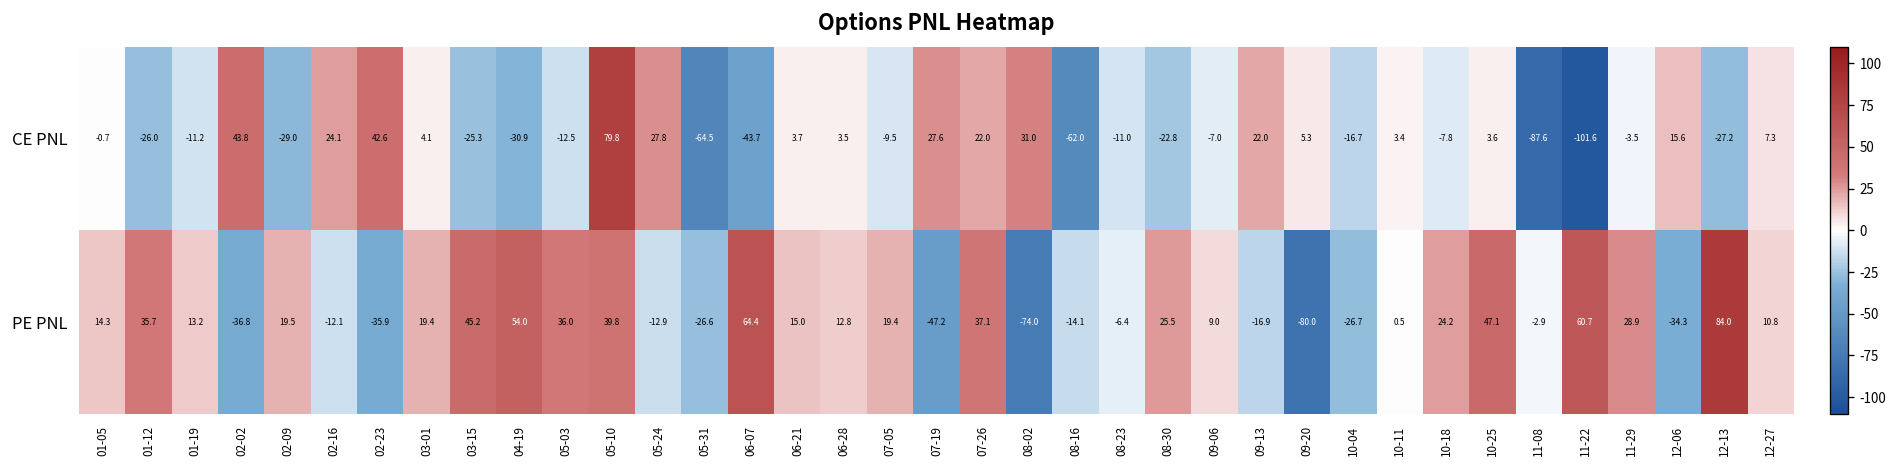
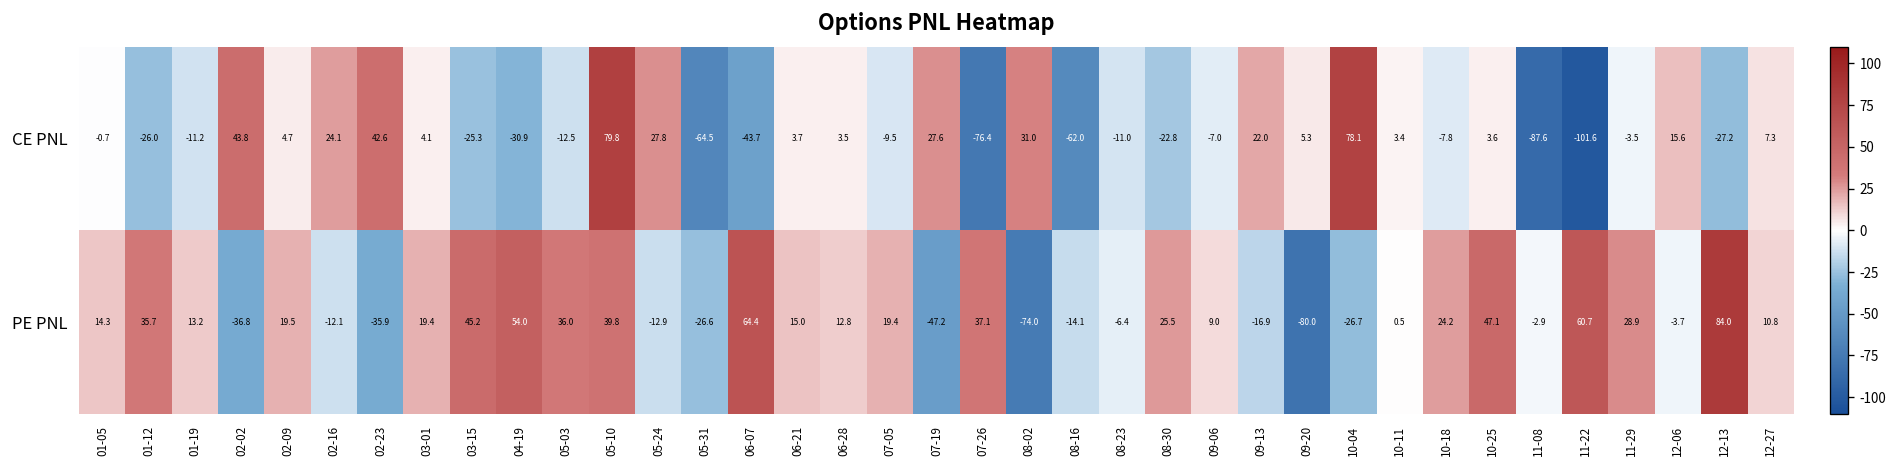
  {
    "CE PNL": {
      "01-05": -0.7,
      "01-12": -26.0,
      "01-19": -11.2,
      "02-02": 43.8,
-     "02-09": -29.0,
+     "02-09": 4.7,
      "02-16": 24.1,
      "02-23": 42.6,
      "03-01": 4.1,
      "03-15": -25.3,
      "04-19": -30.9,
      "05-03": -12.5,
      "05-10": 79.8,
      "05-24": 27.8,
      "05-31": -64.5,
      "06-07": -43.7,
      "06-21": 3.7,
      "06-28": 3.5,
      "07-05": -9.5,
      "07-19": 27.6,
-     "07-26": 22.0,
+     "07-26": -76.4,
      "08-02": 31.0,
      "08-16": -62.0,
      "08-23": -11.0,
      "08-30": -22.8,
      "09-06": -7.0,
      "09-13": 22.0,
      "09-20": 5.3,
-     "10-04": -16.7,
+     "10-04": 78.1,
      "10-11": 3.4,
      "10-18": -7.8,
      "10-25": 3.6,
      "11-08": -87.6,
      "11-22": -101.6,
      "11-29": -3.5,
      "12-06": 15.6,
      "12-13": -27.2,
      "12-27": 7.3
    },
    "PE PNL": {
      "01-05": 14.3,
      "01-12": 35.7,
      "01-19": 13.2,
      "02-02": -36.8,
      "02-09": 19.5,
      "02-16": -12.1,
      "02-23": -35.9,
      "03-01": 19.4,
      "03-15": 45.2,
      "04-19": 54.0,
      "05-03": 36.0,
      "05-10": 39.8,
      "05-24": -12.9,
      "05-31": -26.6,
      "06-07": 64.4,
      "06-21": 15.0,
      "06-28": 12.8,
      "07-05": 19.4,
      "07-19": -47.2,
      "07-26": 37.1,
      "08-02": -74.0,
      "08-16": -14.1,
      "08-23": -6.4,
      "08-30": 25.5,
      "09-06": 9.0,
      "09-13": -16.9,
      "09-20": -80.0,
      "10-04": -26.7,
      "10-11": 0.5,
      "10-18": 24.2,
      "10-25": 47.1,
      "11-08": -2.9,
      "11-22": 60.7,
      "11-29": 28.9,
-     "12-06": -34.3,
+     "12-06": -3.7,
      "12-13": 84.0,
      "12-27": 10.8
    }
  }
